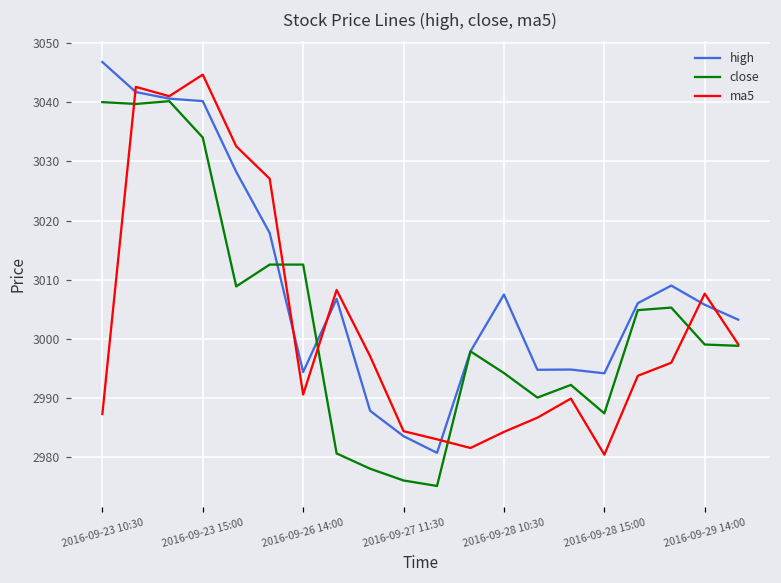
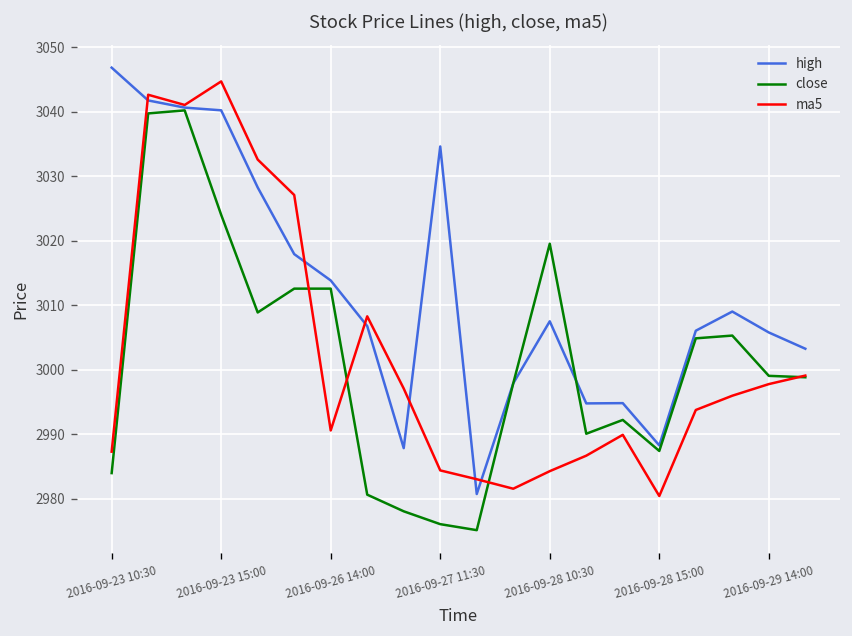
  {
    "high": {
      "2016-09-23 10:30": 3047,
      "2016-09-23 15:00": 3040,
-     "2016-09-26 14:00": 2994,
-     "2016-09-27 11:30": 2984,
+     "2016-09-26 14:00": 3014,
+     "2016-09-27 11:30": 3035,
      "2016-09-28 10:30": 3008,
-     "2016-09-28 15:00": 2994,
+     "2016-09-28 15:00": 2988,
      "2016-09-29 14:00": 3006
    },
    "close": {
-     "2016-09-23 10:30": 3040,
-     "2016-09-23 15:00": 3034,
+     "2016-09-23 10:30": 2984,
+     "2016-09-23 15:00": 3024,
      "2016-09-26 14:00": 3013,
      "2016-09-27 11:30": 2976,
-     "2016-09-28 10:30": 2994,
+     "2016-09-28 10:30": 3020,
      "2016-09-28 15:00": 2987,
      "2016-09-29 14:00": 2999
    },
    "ma5": {
      "2016-09-23 10:30": 2987,
      "2016-09-23 15:00": 3045,
      "2016-09-26 14:00": 2991,
      "2016-09-27 11:30": 2984,
      "2016-09-28 10:30": 2984,
      "2016-09-28 15:00": 2980,
-     "2016-09-29 14:00": 3008
+     "2016-09-29 14:00": 2998
    }
  }
